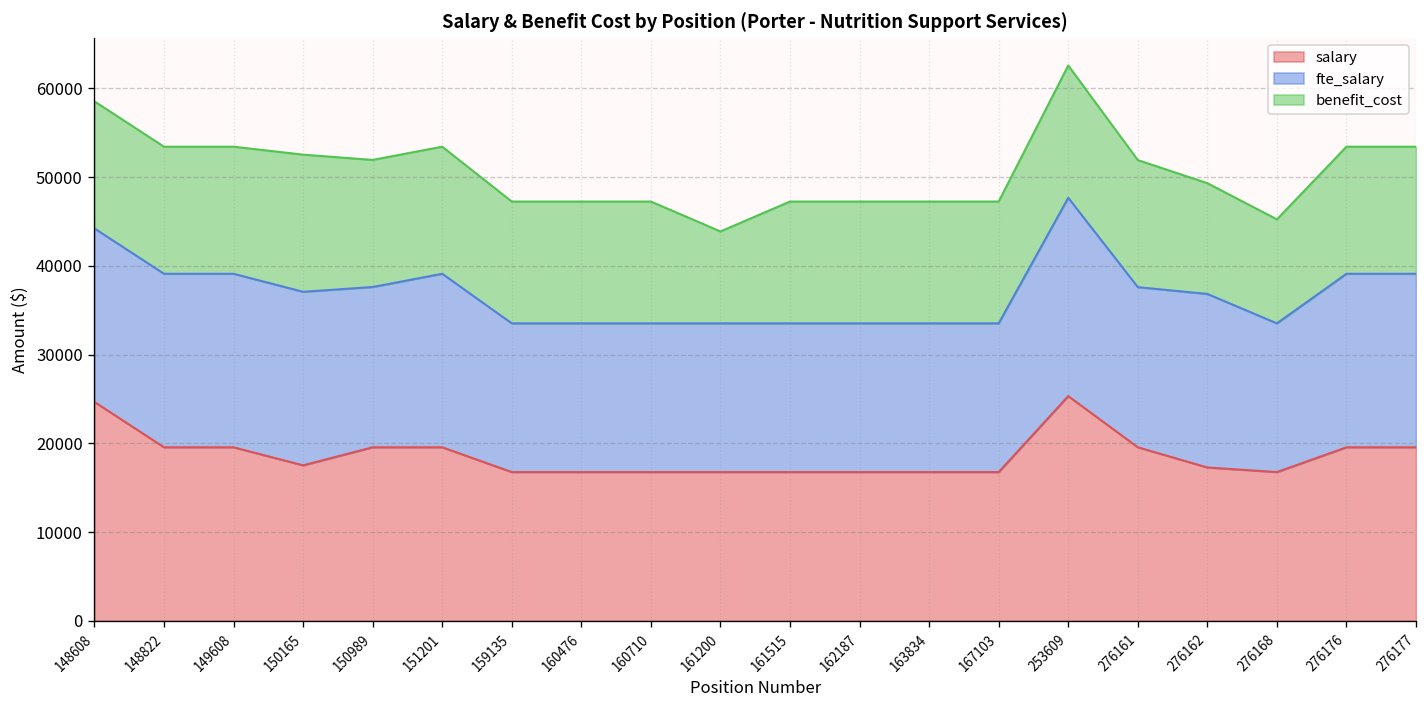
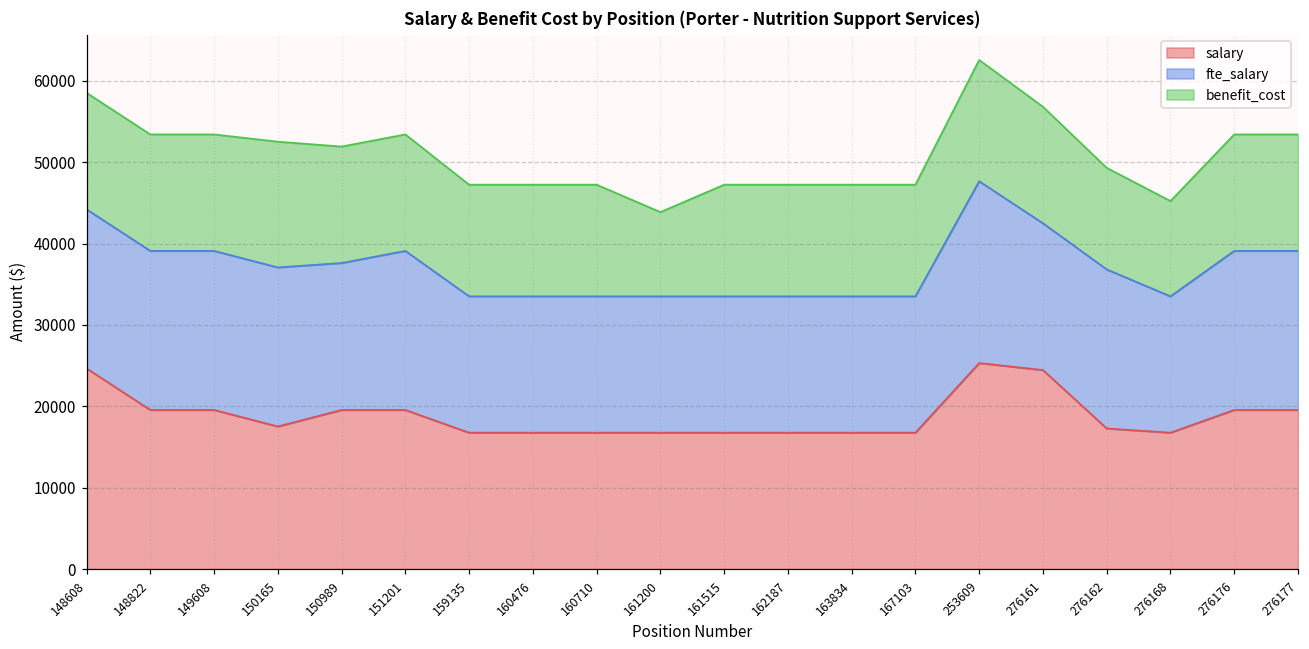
  {
    "salary": {
      "148608": 25000,
      "148822": 20000,
      "149608": 20000,
      "150165": 18000,
      "150989": 20000,
      "151201": 20000,
      "159135": 17000,
      "160476": 17000,
      "160710": 17000,
      "161200": 17000,
      "161515": 17000,
      "162187": 17000,
      "163834": 17000,
      "167103": 17000,
      "253609": 25000,
-     "276161": 20000,
+     "276161": 24000,
      "276162": 17000,
      "276168": 17000,
      "276176": 20000,
      "276177": 20000
    },
    "fte_salary": {
      "148608": 20000,
      "148822": 20000,
      "149608": 20000,
      "150165": 20000,
      "150989": 18000,
      "151201": 20000,
      "159135": 17000,
      "160476": 17000,
      "160710": 17000,
      "161200": 17000,
      "161515": 17000,
      "162187": 17000,
      "163834": 17000,
      "167103": 17000,
      "253609": 22000,
      "276161": 18000,
      "276162": 20000,
      "276168": 17000,
      "276176": 20000,
      "276177": 20000
    },
    "benefit_cost": {
      "148608": 14000,
      "148822": 14000,
      "149608": 14000,
      "150165": 15000,
      "150989": 14000,
      "151201": 14000,
      "159135": 14000,
      "160476": 14000,
      "160710": 14000,
      "161200": 10000,
      "161515": 14000,
      "162187": 14000,
      "163834": 14000,
      "167103": 14000,
      "253609": 15000,
      "276161": 14000,
      "276162": 12000,
      "276168": 12000,
      "276176": 14000,
      "276177": 14000
    }
  }
